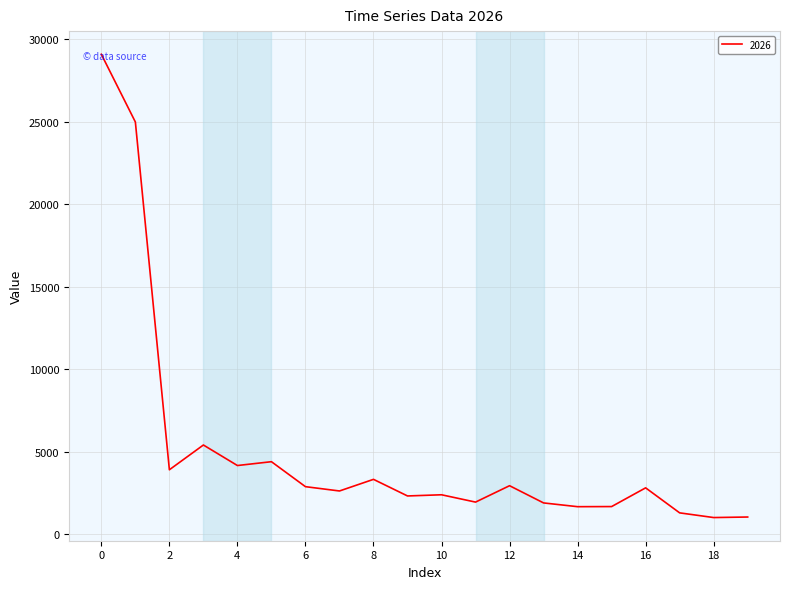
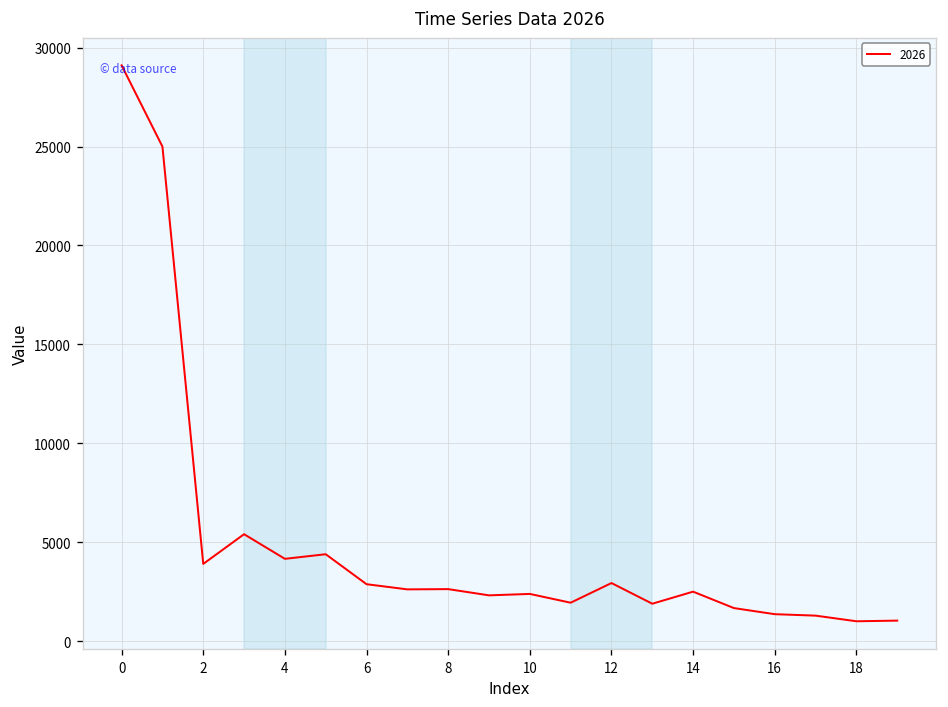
  {
    "0": 29100,
    "2": 3900,
    "4": 4200,
    "6": 2900,
-   "8": 3300,
+   "8": 2600,
    "10": 2400,
    "12": 2900,
-   "14": 1700,
-   "16": 2800,
+   "14": 2500,
+   "16": 1400,
    "18": 1000
  }
